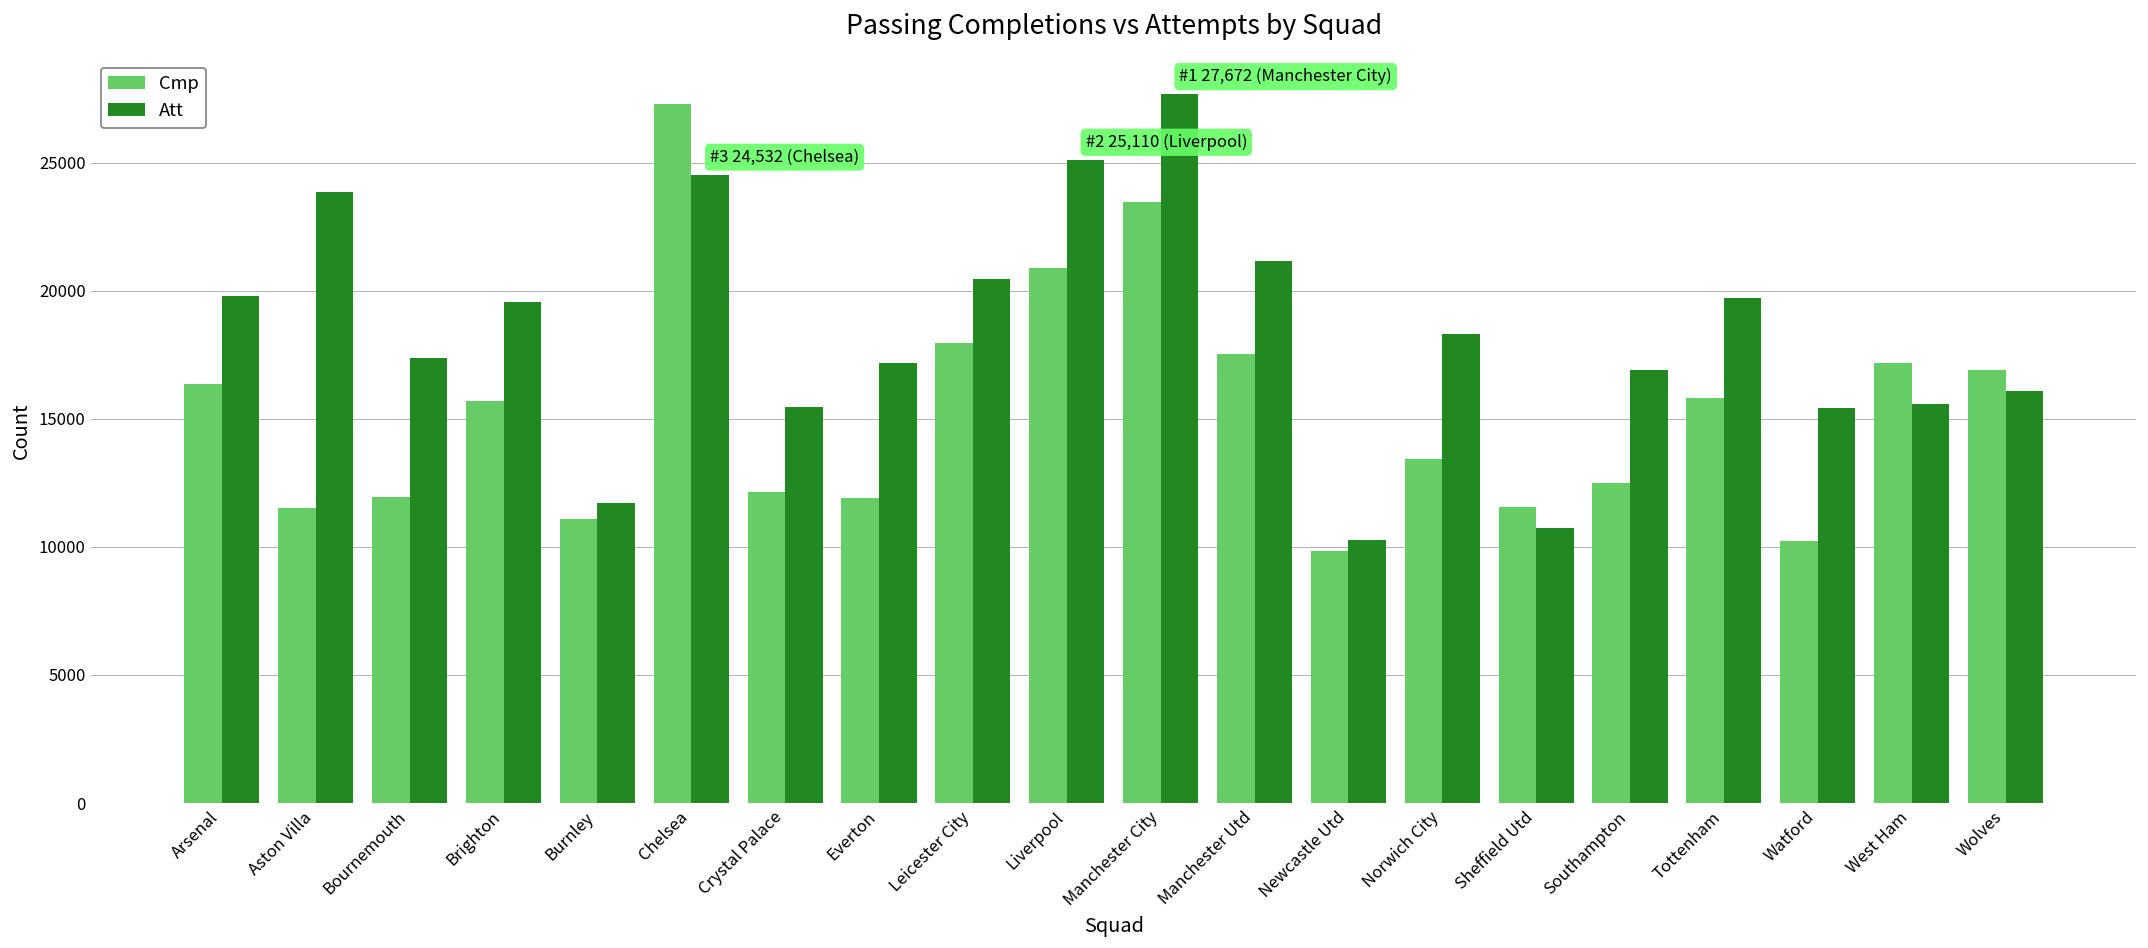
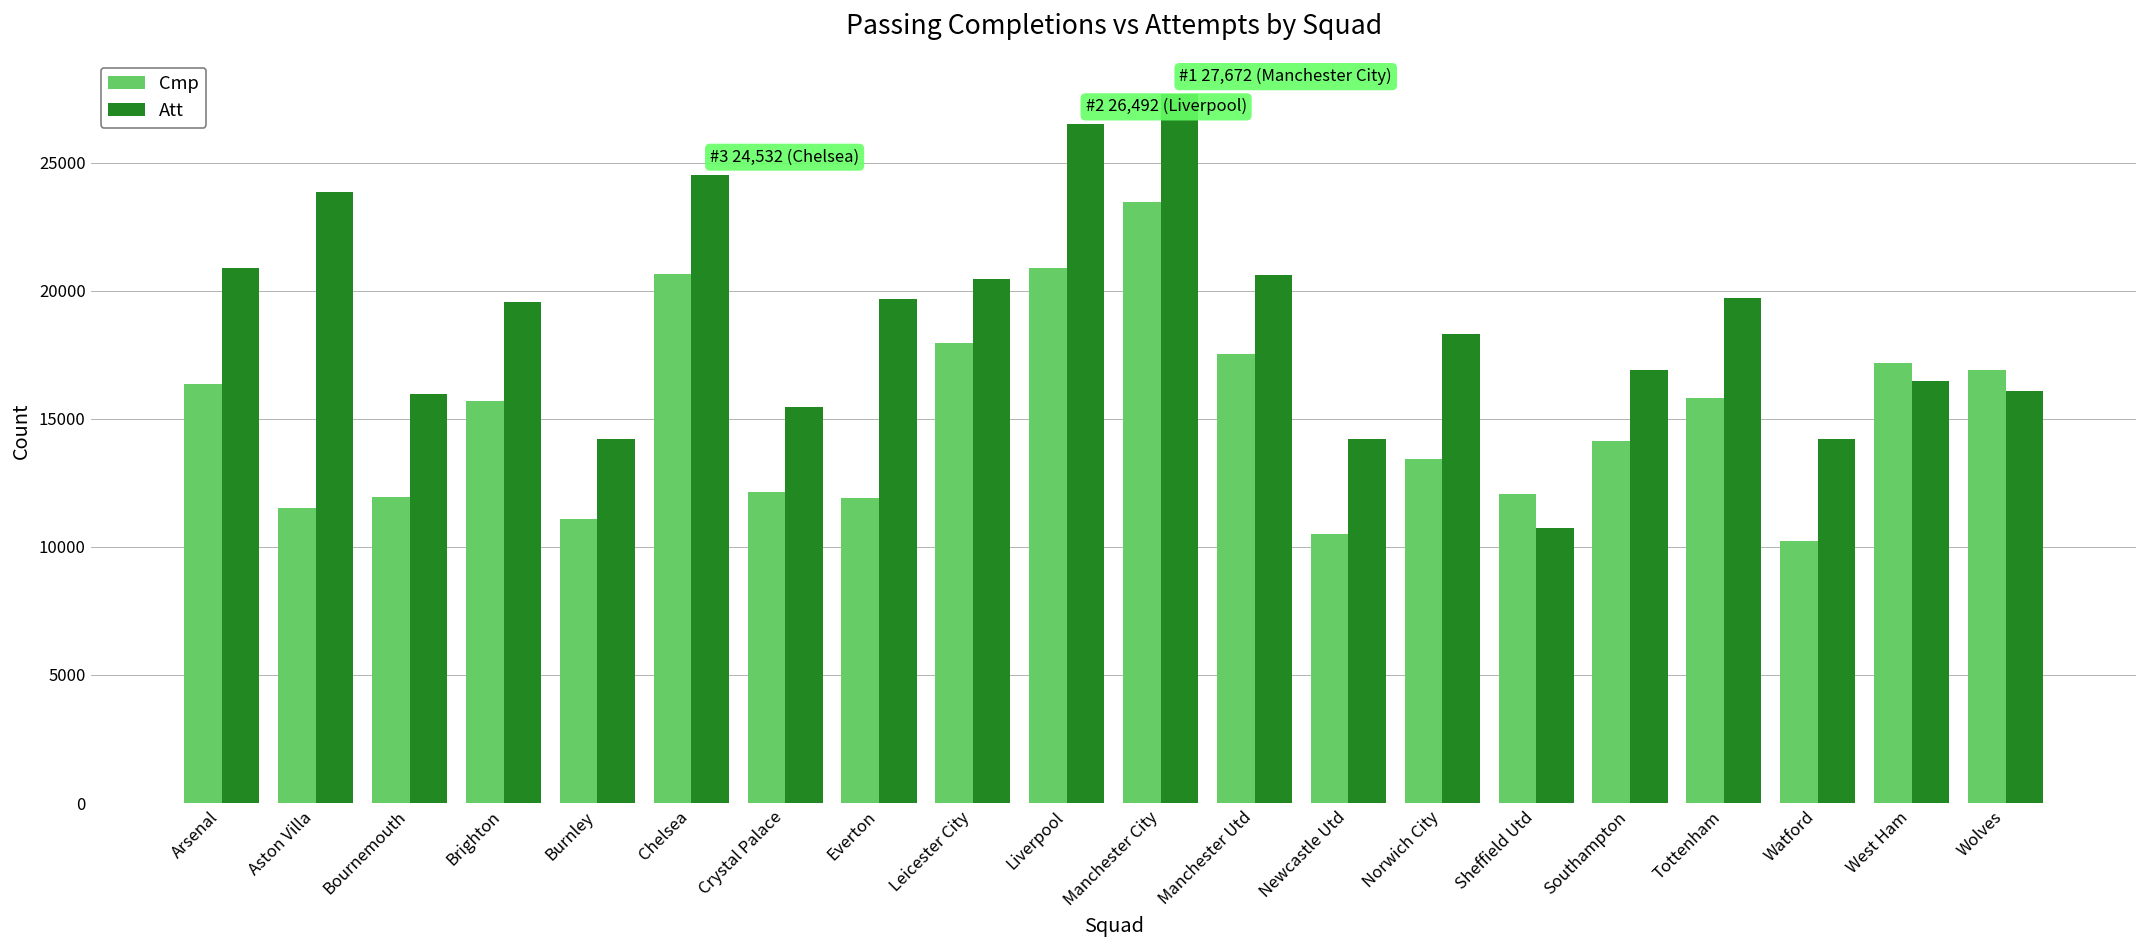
  {
    "Cmp": {
      "Arsenal": "16300",
      "Aston Villa": "11500",
      "Bournemouth": "11900",
      "Brighton": "15700",
      "Burnley": "11100",
-     "Chelsea": "27300",
+     "Chelsea": "20700",
      "Crystal Palace": "12100",
      "Everton": "11900",
      "Leicester City": "18000",
      "Liverpool": "20900",
      "Manchester City": "23500",
      "Manchester Utd": "17500",
-     "Newcastle Utd": "9800",
+     "Newcastle Utd": "10500",
      "Norwich City": "13400",
-     "Sheffield Utd": "11500",
-     "Southampton": "12500",
+     "Sheffield Utd": "12100",
+     "Southampton": "14200",
      "Tottenham": "15800",
      "Watford": "10200",
      "West Ham": "17200",
      "Wolves": "16900"
    },
    "Att": {
-     "Arsenal": "19800",
-     "Bournemouth": "17400",
-     "Burnley": "11700",
-     "Everton": "17200",
-     "Liverpool": "25,110",
-     "Manchester Utd": "21200",
-     "Newcastle Utd": "10300",
-     "Watford": "15400",
-     "West Ham": "15600"
+     "Arsenal": "20900",
+     "Bournemouth": "16000",
+     "Burnley": "14200",
+     "Everton": "19700",
+     "Liverpool": "26,492",
+     "Manchester Utd": "20600",
+     "Newcastle Utd": "14200",
+     "Watford": "14200",
+     "West Ham": "16500"
    }
  }
